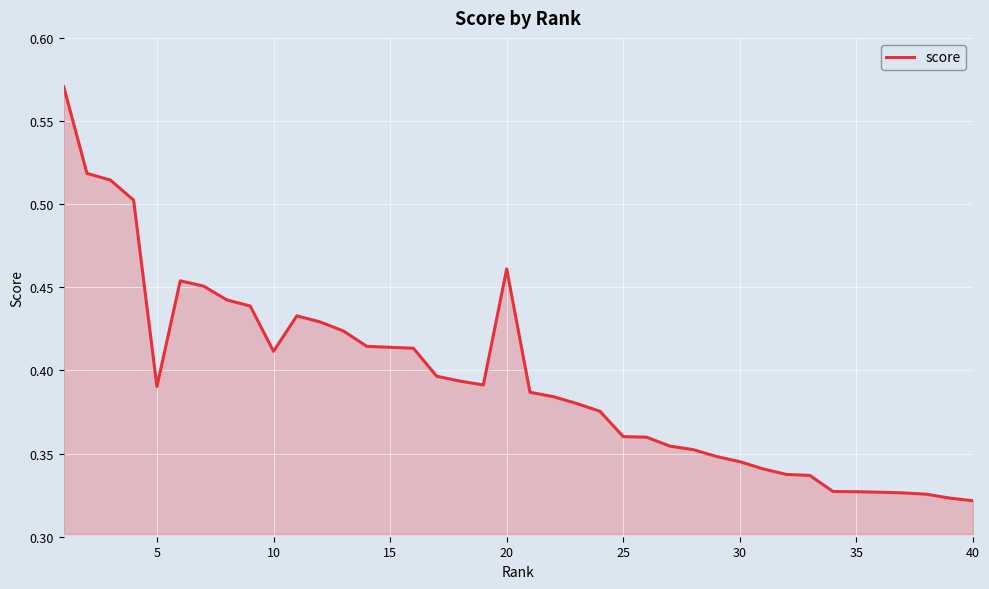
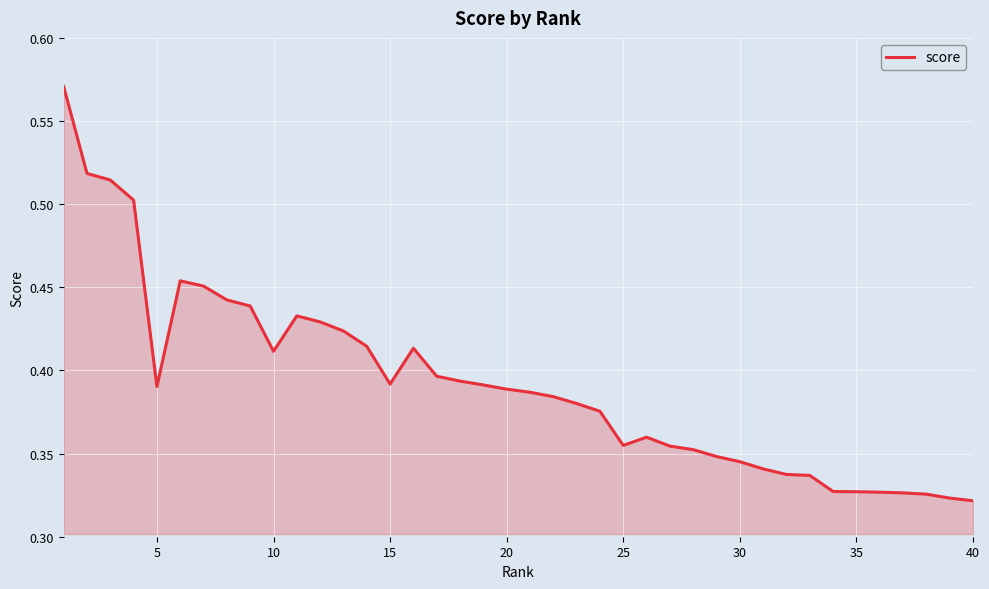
  {
    "5": 0.390,
    "10": 0.412,
-   "15": 0.414,
-   "20": 0.461,
-   "25": 0.360,
+   "15": 0.392,
+   "20": 0.389,
+   "25": 0.355,
    "30": 0.345,
    "35": 0.327,
    "40": 0.322
  }
